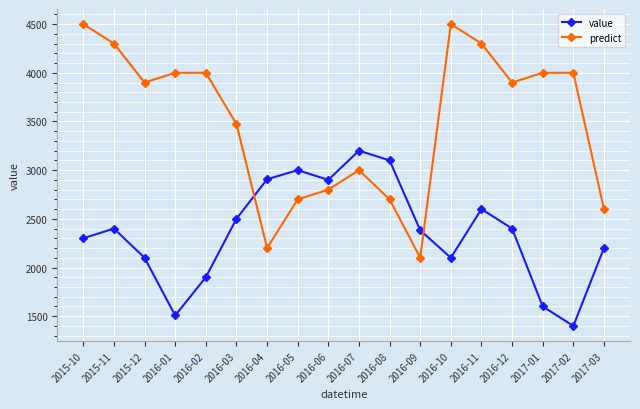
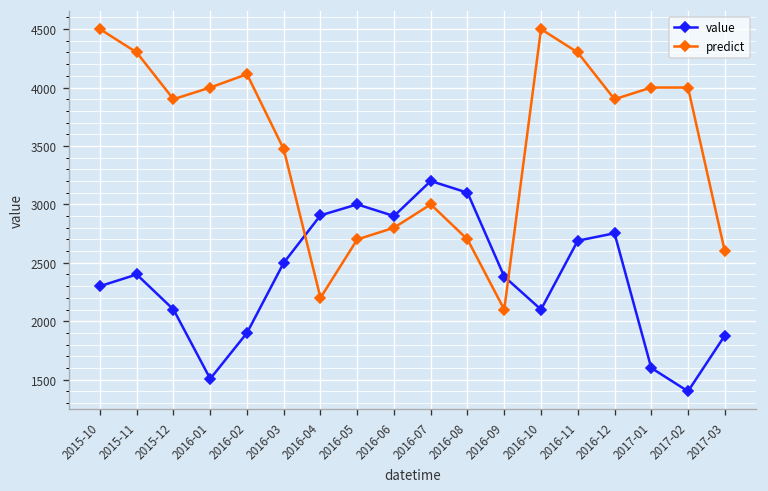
  {
    "value": {
      "2015-10": 2300,
      "2015-11": 2400,
      "2015-12": 2100,
      "2016-01": 1500,
      "2016-02": 1900,
      "2016-03": 2500,
      "2016-04": 2900,
      "2016-05": 3000,
      "2016-06": 2900,
      "2016-07": 3200,
      "2016-08": 3100,
      "2016-09": 2400,
      "2016-10": 2100,
-     "2016-11": 2600,
-     "2016-12": 2400,
+     "2016-11": 2700,
+     "2016-12": 2800,
      "2017-01": 1600,
      "2017-02": 1400,
-     "2017-03": 2200
+     "2017-03": 1900
    },
    "predict": {
      "2015-10": 4500,
      "2015-11": 4300,
      "2015-12": 3900,
      "2016-01": 4000,
-     "2016-02": 4000,
+     "2016-02": 4100,
      "2016-03": 3500,
      "2016-04": 2200,
      "2016-05": 2700,
      "2016-06": 2800,
      "2016-07": 3000,
      "2016-08": 2700,
      "2016-09": 2100,
      "2016-10": 4500,
      "2016-11": 4300,
      "2016-12": 3900,
      "2017-01": 4000,
      "2017-02": 4000,
      "2017-03": 2600
    }
  }
